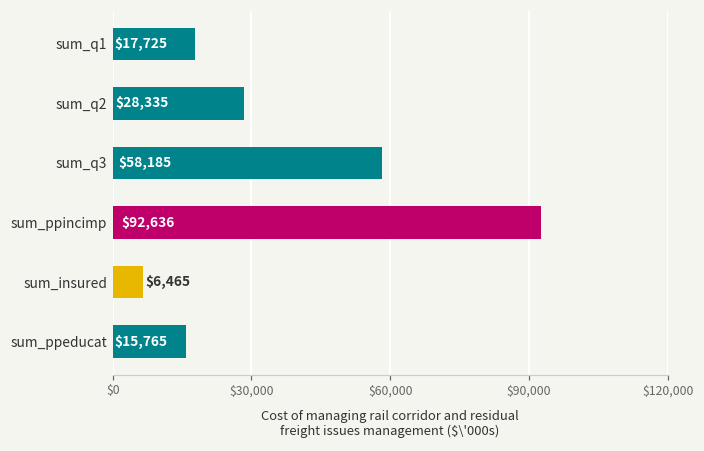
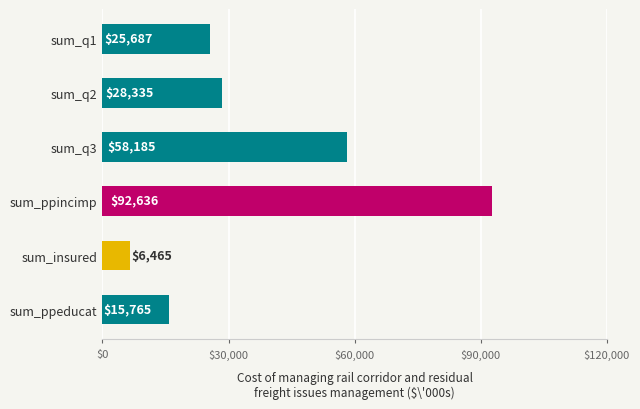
  {
-   "sum_q1": "$17,725",
+   "sum_q1": "$25,687",
    "sum_q2": "$28,335",
    "sum_q3": "$58,185",
    "sum_ppincimp": "$92,636",
    "sum_insured": "$6,465",
    "sum_ppeducat": "$15,765"
  }
